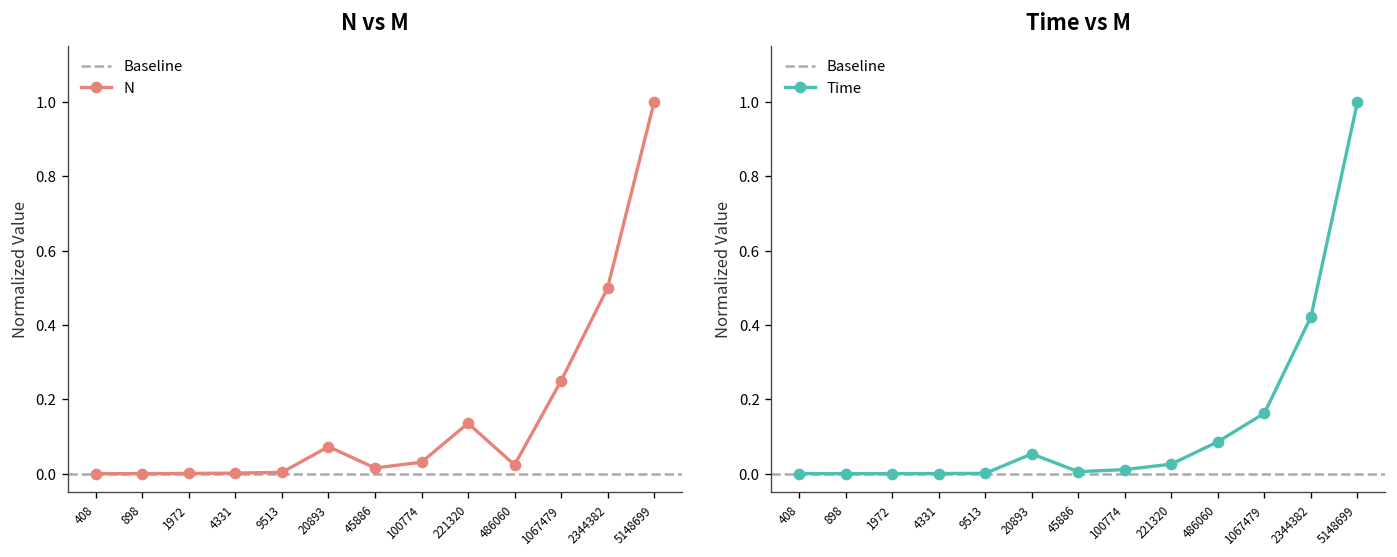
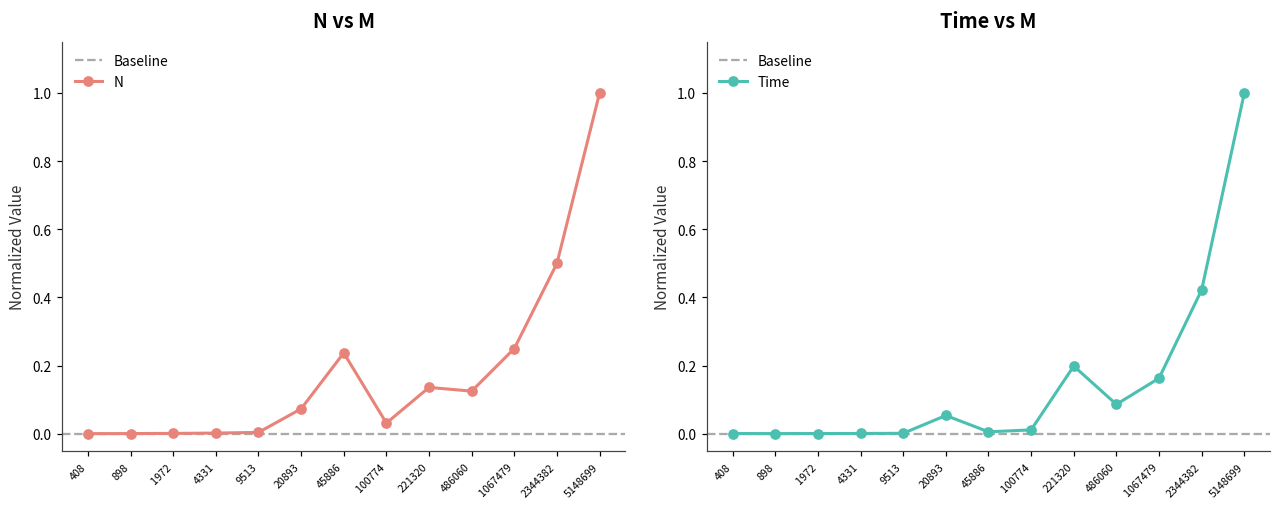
  {
    "N vs M": {
      "408": 0.00,
      "898": 0.00,
      "1972": 0.00,
      "4331": 0.00,
      "9513": 0.00,
      "20893": 0.07,
-     "45886": 0.02,
+     "45886": 0.24,
      "100774": 0.03,
      "221320": 0.14,
-     "486060": 0.02,
+     "486060": 0.13,
      "1067479": 0.25,
      "2344382": 0.50,
      "5148699": 1.00
    },
    "Time vs M": {
      "408": 0.00,
      "898": 0.00,
      "1972": 0.00,
      "4331": 0.00,
      "9513": 0.00,
      "20893": 0.05,
      "45886": 0.01,
      "100774": 0.01,
-     "221320": 0.03,
+     "221320": 0.20,
      "486060": 0.09,
      "1067479": 0.16,
      "2344382": 0.42,
      "5148699": 1.00
    }
  }
